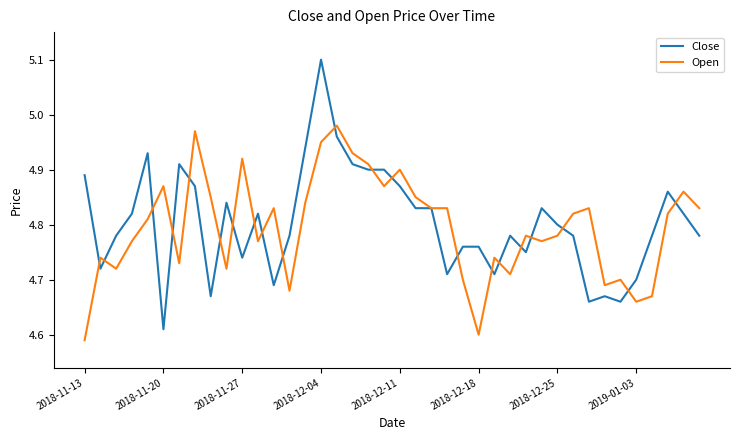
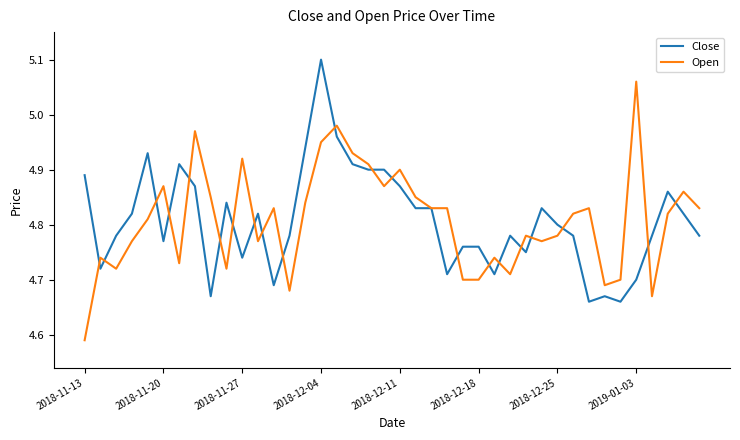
  {
    "Close": {
      "2018-11-13": 4.89,
-     "2018-11-20": 4.61,
+     "2018-11-20": 4.77,
      "2018-11-27": 4.74,
      "2018-12-04": 5.10,
      "2018-12-11": 4.87,
      "2018-12-18": 4.76,
      "2018-12-25": 4.80,
      "2019-01-03": 4.70
    },
    "Open": {
      "2018-11-13": 4.59,
      "2018-11-20": 4.87,
      "2018-11-27": 4.92,
      "2018-12-04": 4.95,
      "2018-12-11": 4.90,
-     "2018-12-18": 4.6,
+     "2018-12-18": 4.7,
      "2018-12-25": 4.78,
-     "2019-01-03": 4.66
+     "2019-01-03": 5.06
    }
  }
